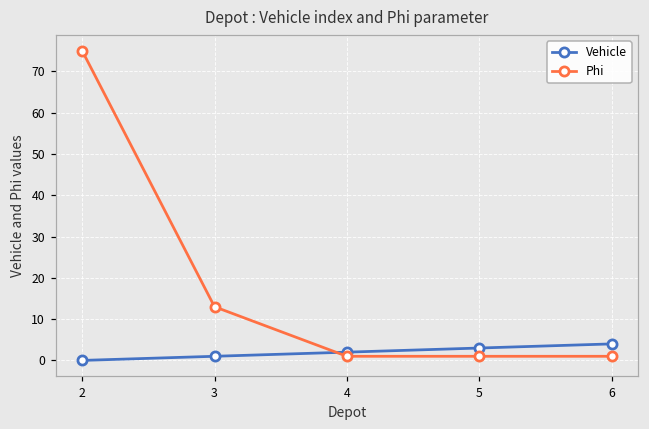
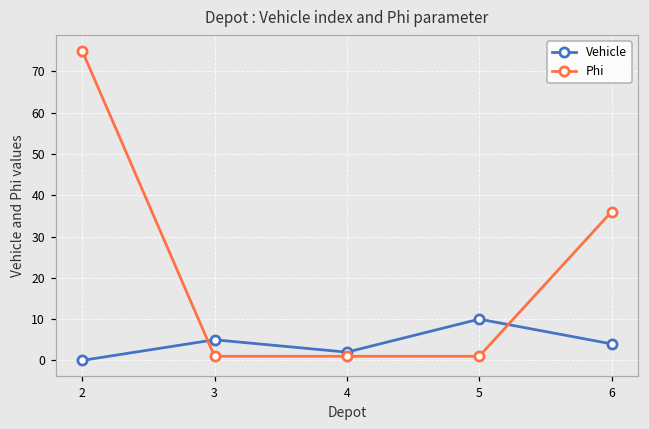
  {
    "Vehicle": {
      "2": 0,
-     "3": 1,
+     "3": 5,
      "4": 2,
-     "5": 3,
+     "5": 10,
      "6": 4
    },
    "Phi": {
      "2": 75,
-     "3": 13,
+     "3": 1,
      "4": 1,
      "5": 1,
-     "6": 1
+     "6": 36
    }
  }
